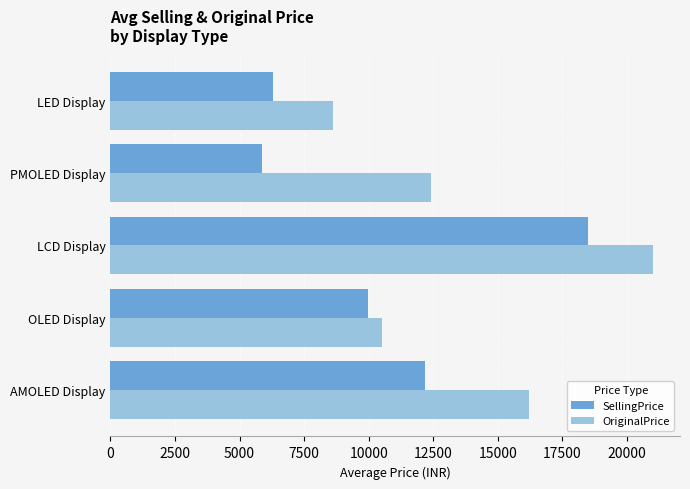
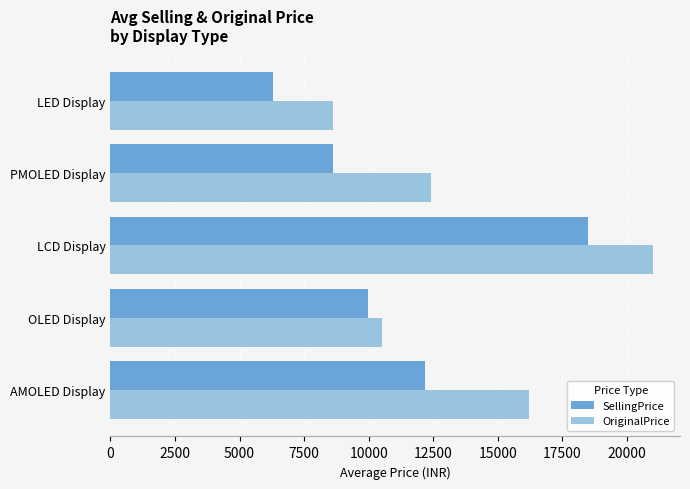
  {
    "SellingPrice": {
      "LED Display": 6300,
-     "PMOLED Display": 5900,
+     "PMOLED Display": 8600,
      "LCD Display": 18500,
      "OLED Display": 10000,
      "AMOLED Display": 12200
    },
    "OriginalPrice": {
      "LED Display": 8600,
      "PMOLED Display": 12400,
      "LCD Display": 21000,
      "OLED Display": 10500,
      "AMOLED Display": 16200
    }
  }
